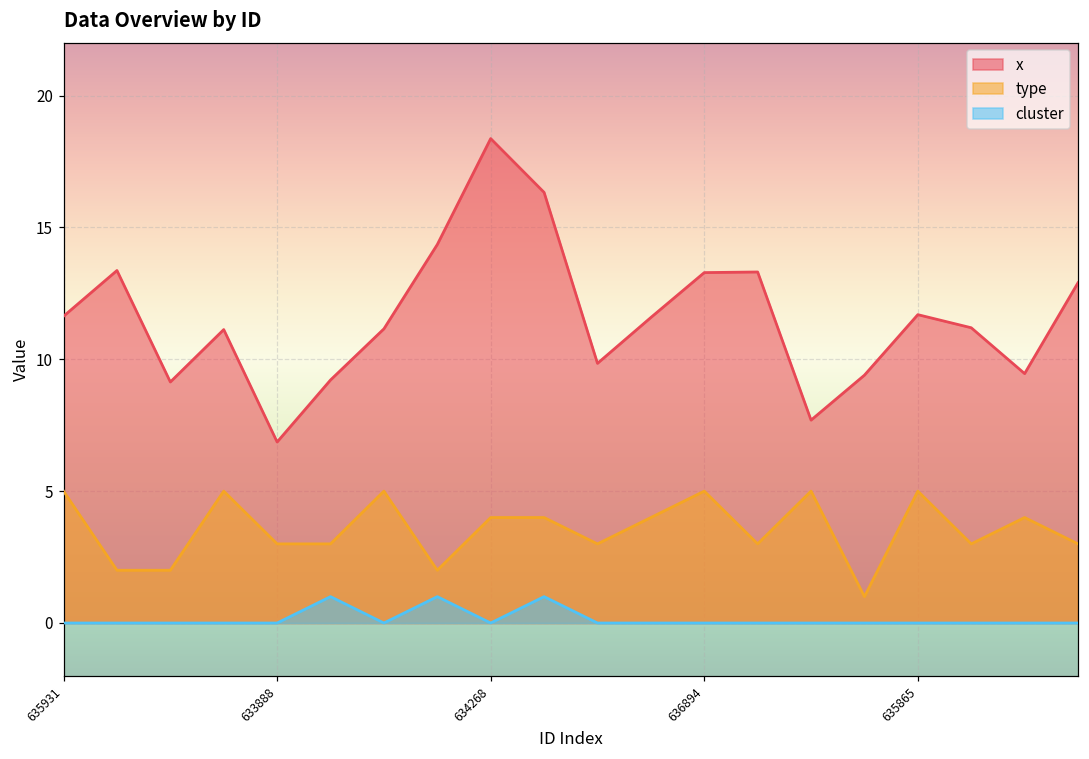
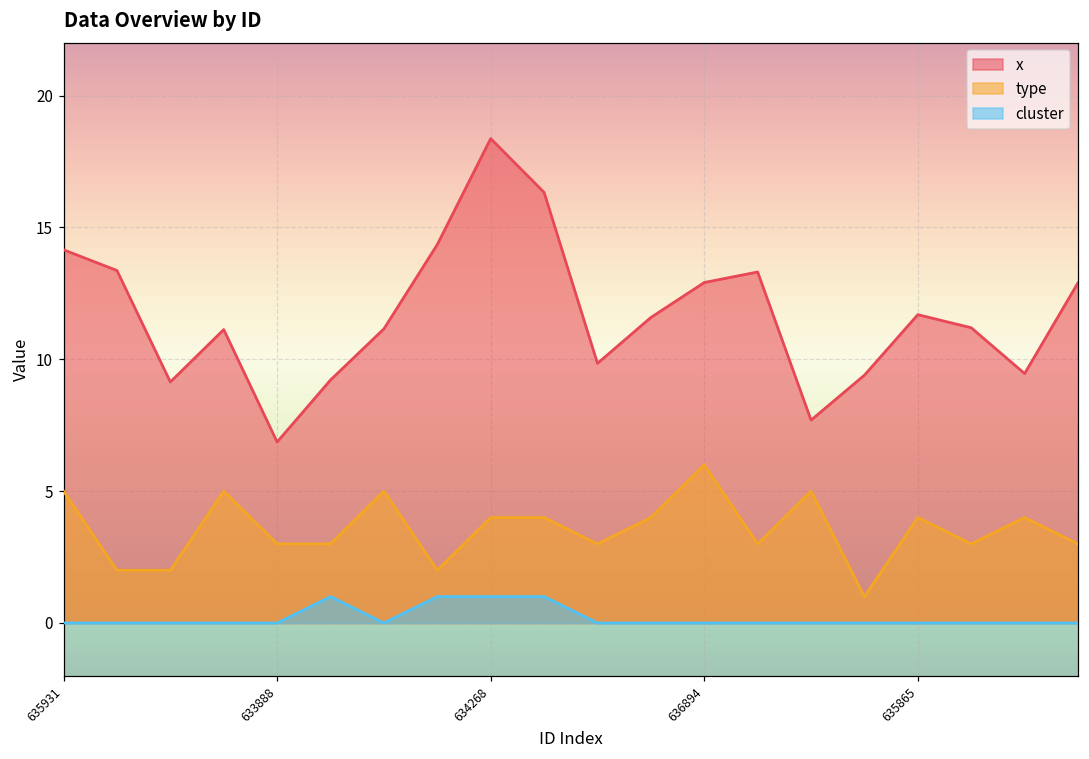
  {
    "x": {
-     "635931": 11.6,
+     "635931": 14.2,
      "633888": 6.9,
      "634268": 18.4,
-     "636894": 13.3,
+     "636894": 12.9,
      "635865": 11.7
    },
    "type": {
      "635931": 5,
      "633888": 3,
      "634268": 4,
-     "636894": 5,
-     "635865": 5
+     "636894": 6,
+     "635865": 4
    },
    "cluster": {
      "635931": 0,
      "633888": 0,
-     "634268": 0,
+     "634268": 1,
      "636894": 0,
      "635865": 0
    }
  }
